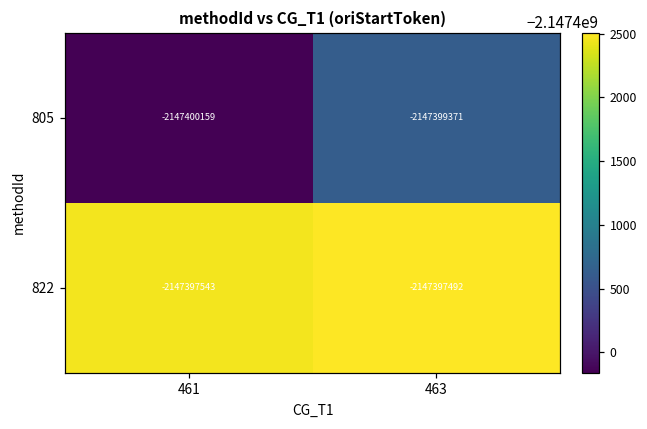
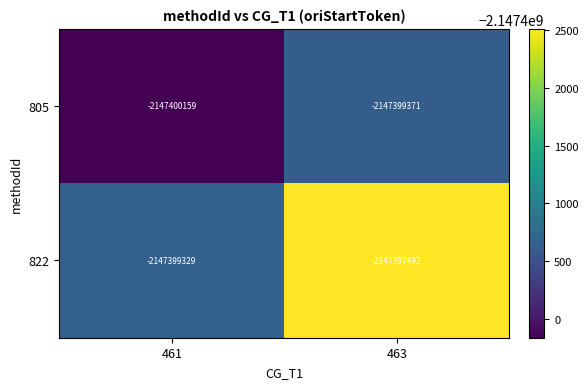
  {
    "805": {
      "461": -2147400159,
      "463": -2147399371
    },
    "822": {
-     "461": -2147397543,
+     "461": -2147399329,
      "463": -2147397492
    }
  }
